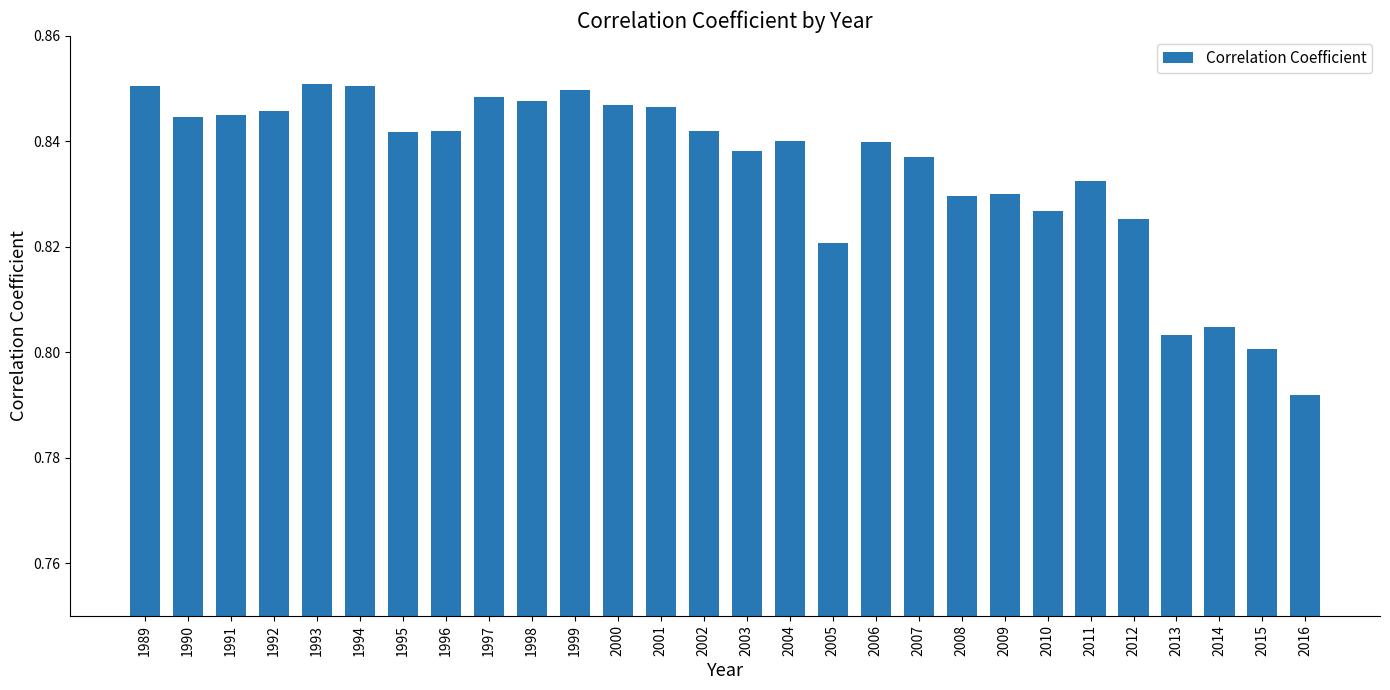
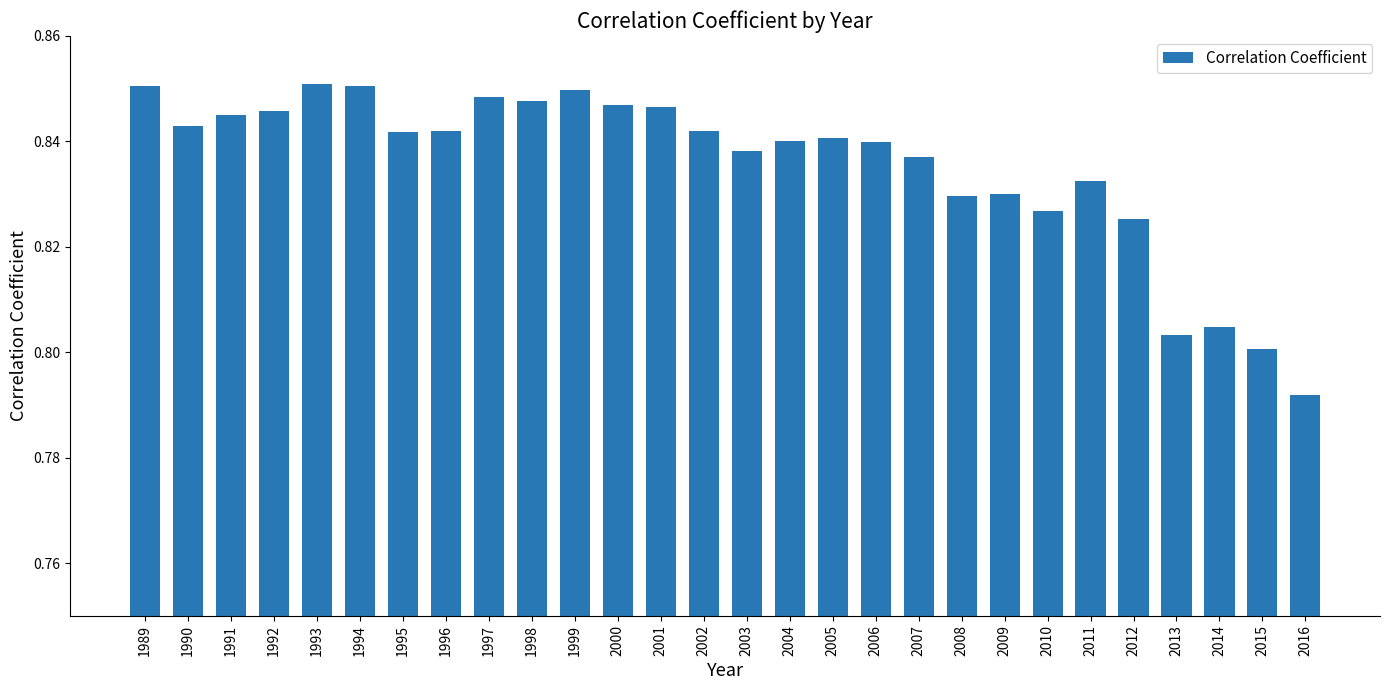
  {
    "1989": 0.851,
-   "1990": 0.845,
+   "1990": 0.843,
    "1991": 0.845,
    "1992": 0.846,
    "1993": 0.851,
    "1994": 0.851,
    "1995": 0.842,
    "1996": 0.842,
    "1997": 0.848,
    "1998": 0.848,
    "1999": 0.850,
    "2000": 0.847,
    "2001": 0.846,
    "2002": 0.842,
    "2003": 0.838,
    "2004": 0.840,
-   "2005": 0.821,
+   "2005": 0.841,
    "2006": 0.840,
    "2007": 0.837,
    "2008": 0.830,
    "2009": 0.830,
    "2010": 0.827,
    "2011": 0.833,
    "2012": 0.825,
    "2013": 0.803,
    "2014": 0.805,
    "2015": 0.801,
    "2016": 0.792
  }
